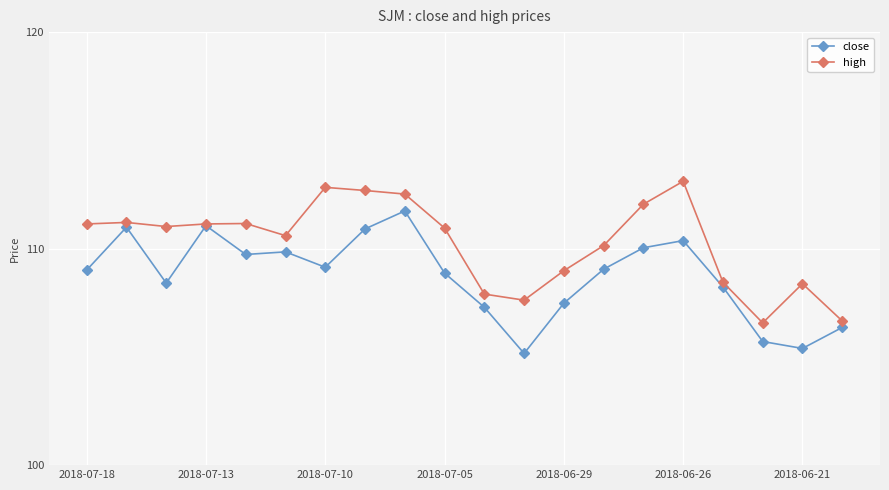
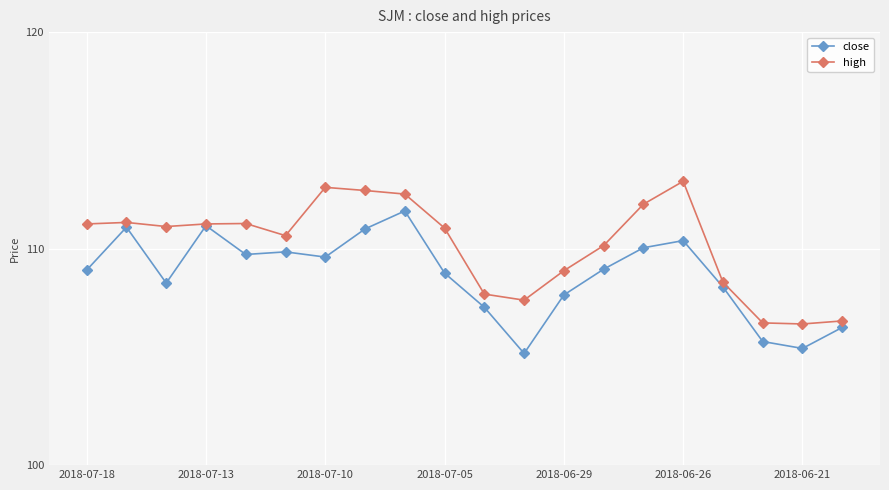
  {
    "close": {
      "2018-07-18": 109.0,
-     "2018-07-10": 109.1,
+     "2018-07-10": 109.6,
      "2018-07-05": 108.9,
-     "2018-06-29": 107.5,
+     "2018-06-29": 107.9,
      "2018-06-26": 110.4,
      "2018-06-21": 105.4
    },
    "high": {
      "2018-07-18": 111.1,
      "2018-07-10": 112.8,
      "2018-07-05": 111.0,
      "2018-06-29": 109.0,
      "2018-06-26": 113.1,
-     "2018-06-21": 108.4
+     "2018-06-21": 106.5
    }
  }
